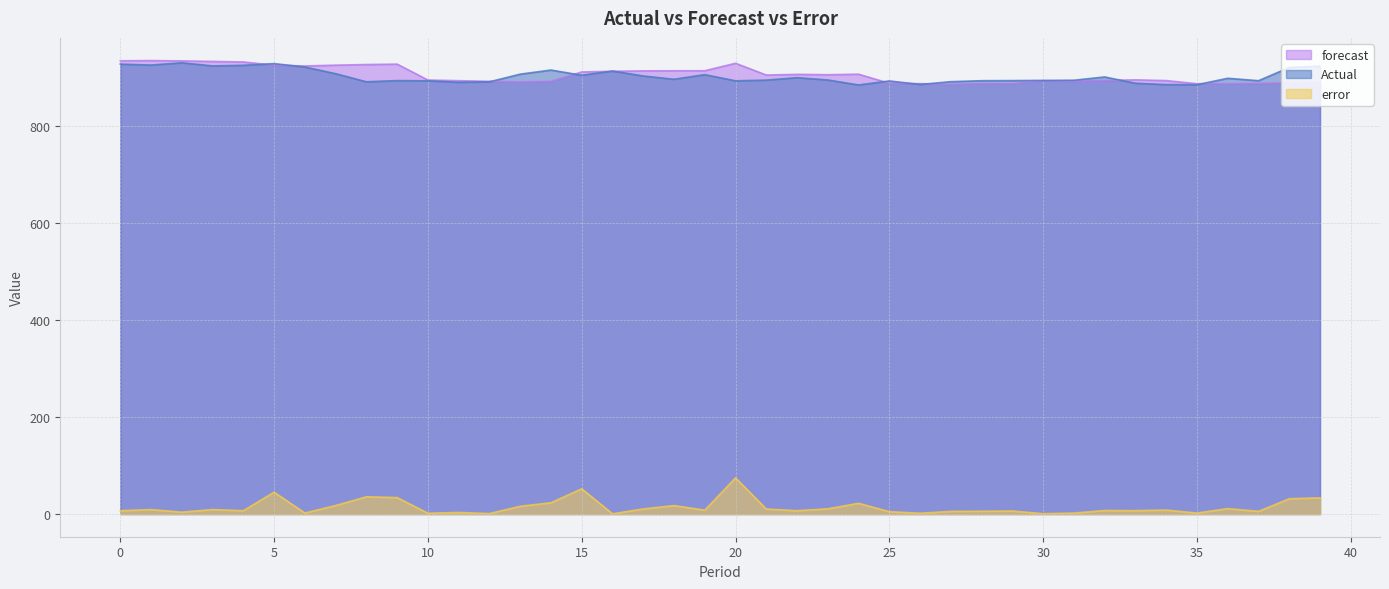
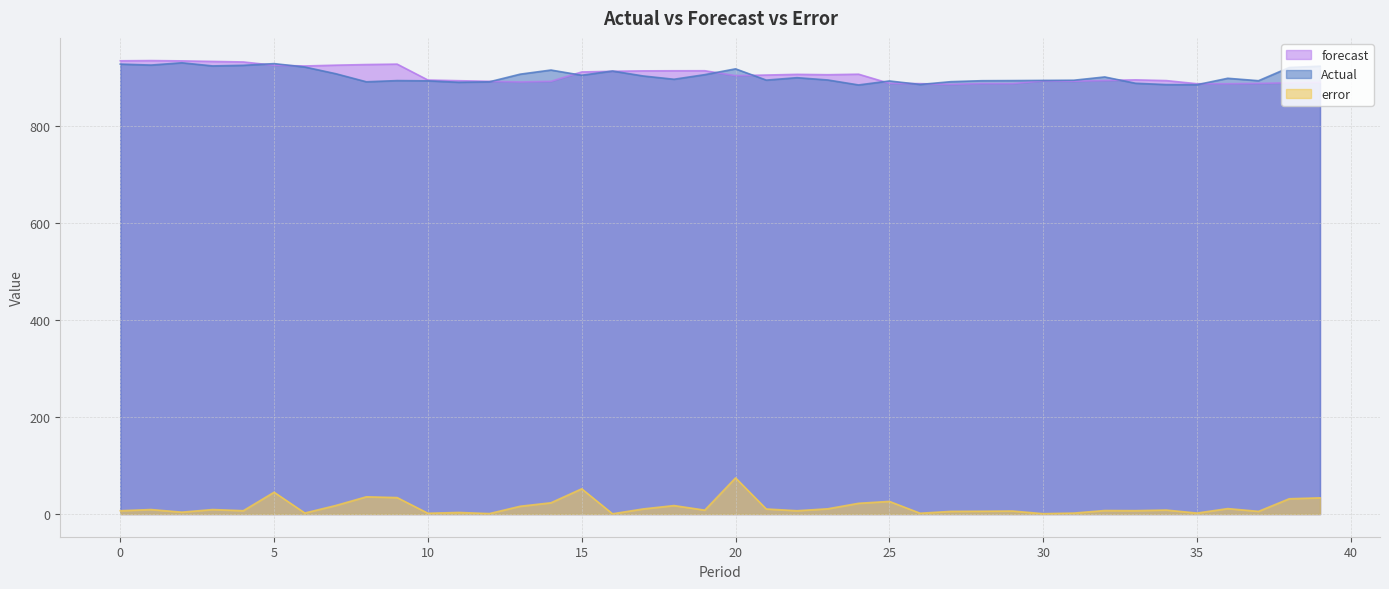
  {
    "forecast": {
      "0": 940,
      "15": 910,
-     "20": 930
+     "20": 900
    },
    "Actual": {
      "0": 930,
      "15": 910,
-     "20": 890
+     "20": 920
    },
    "error": {
      "0": 10,
      "5": 50,
      "10": 0,
      "15": 50,
      "20": 70,
-     "25": 0,
+     "25": 30,
      "30": 0,
      "35": 0
    }
  }
